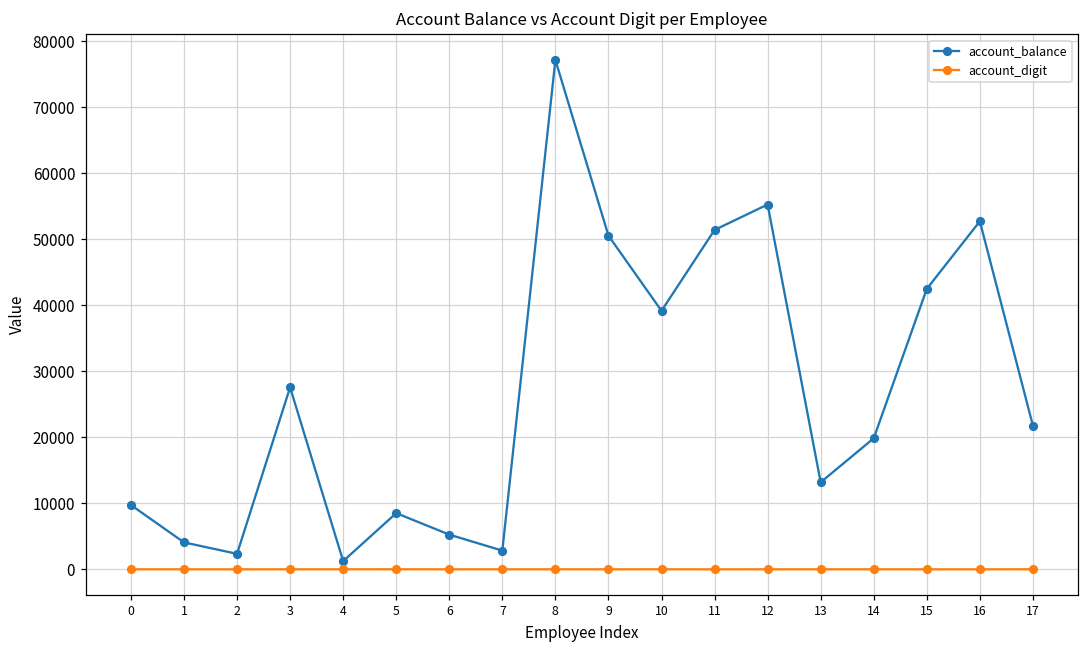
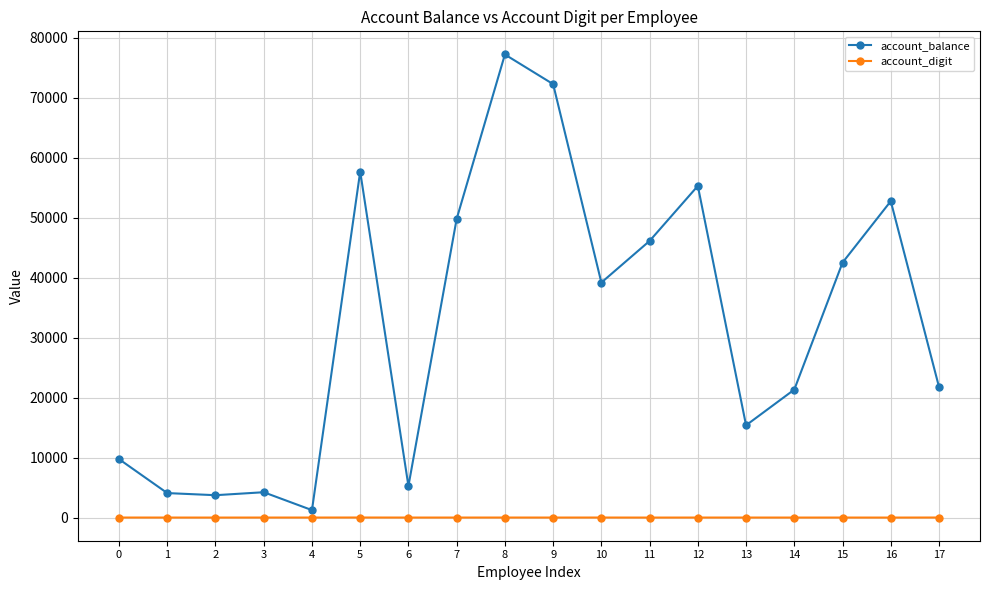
  {
    "account_balance": {
      "0": 10000,
      "1": 4000,
-     "2": 2000,
-     "3": 28000,
+     "2": 4000,
+     "3": 4000,
      "4": 1000,
-     "5": 9000,
+     "5": 58000,
      "6": 5000,
-     "7": 3000,
+     "7": 50000,
      "8": 77000,
-     "9": 51000,
+     "9": 72000,
      "10": 39000,
-     "11": 51000,
+     "11": 46000,
      "12": 55000,
-     "13": 13000,
-     "14": 20000,
+     "13": 15000,
+     "14": 21000,
      "15": 43000,
      "16": 53000,
      "17": 22000
    },
    "account_digit": {
      "0": 0,
      "1": 0,
      "2": 0,
      "3": 0,
      "4": 0,
      "5": 0,
      "6": 0,
      "7": 0,
      "8": 0,
      "9": 0,
      "10": 0,
      "11": 0,
      "12": 0,
      "13": 0,
      "14": 0,
      "15": 0,
      "16": 0,
      "17": 0
    }
  }
